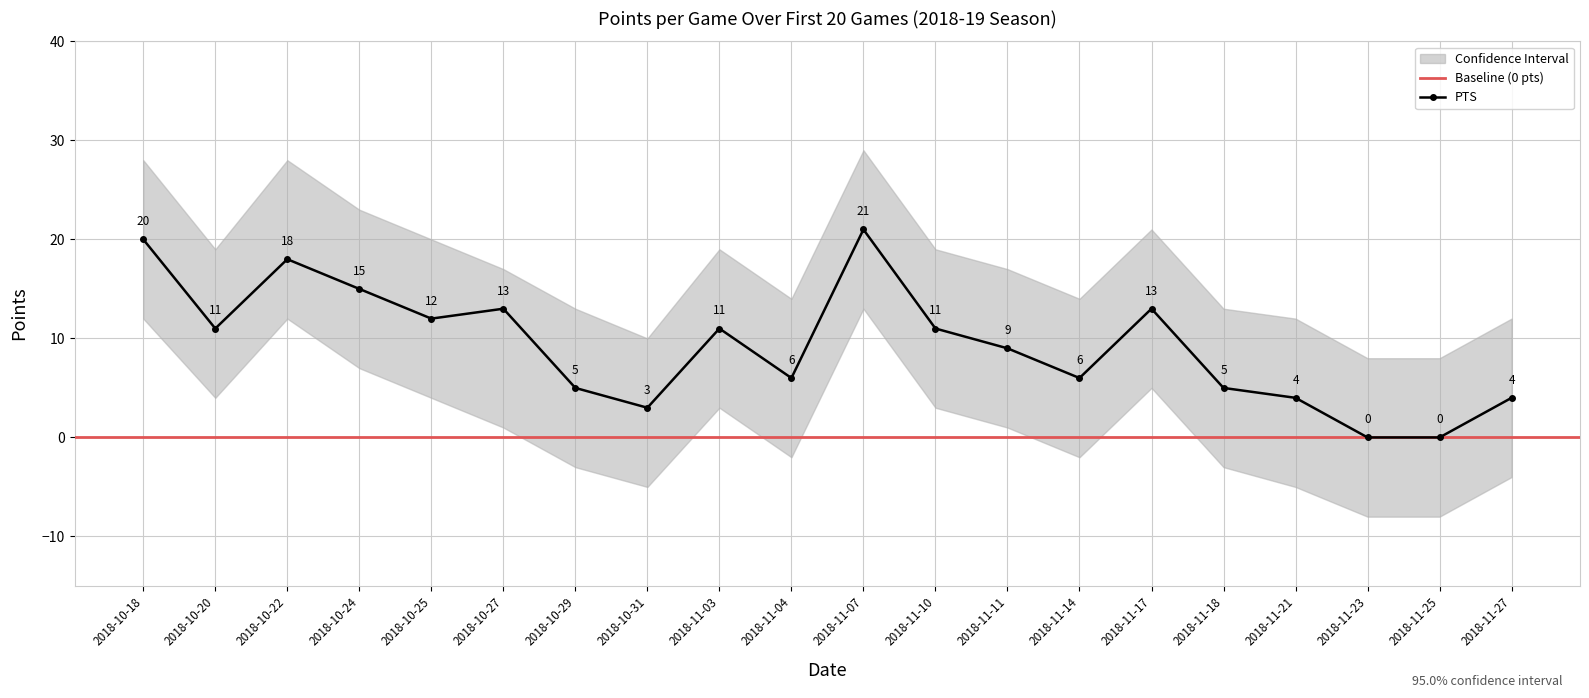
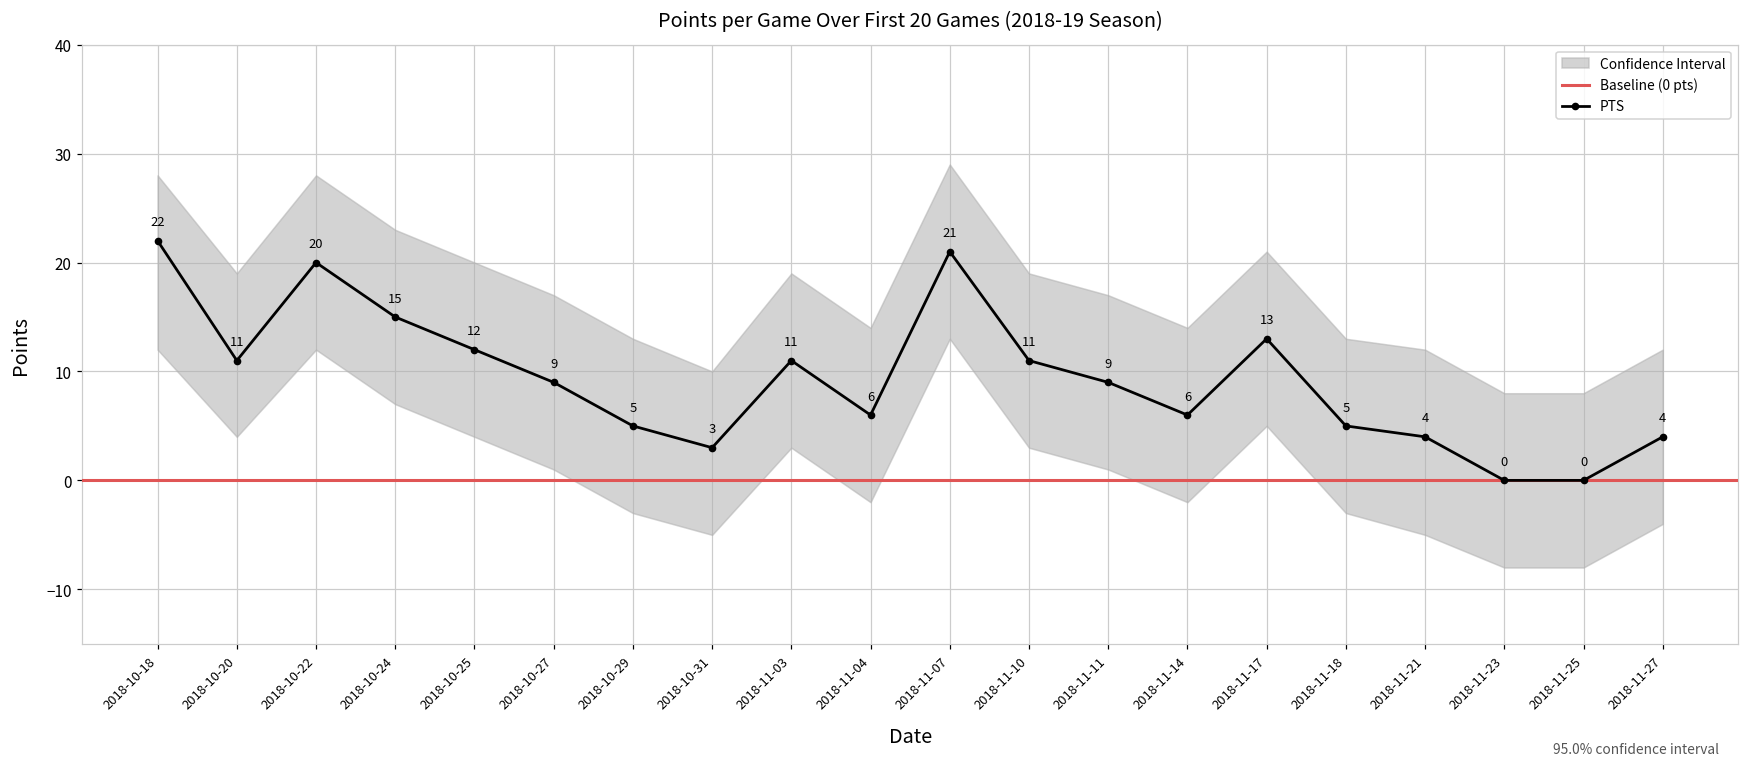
  {
    "PTS": {
-     "2018-10-18": 20,
+     "2018-10-18": 22,
      "2018-10-20": 11,
-     "2018-10-22": 18,
+     "2018-10-22": 20,
      "2018-10-24": 15,
      "2018-10-25": 12,
-     "2018-10-27": 13,
+     "2018-10-27": 9,
      "2018-10-29": 5,
      "2018-10-31": 3,
      "2018-11-03": 11,
      "2018-11-04": 6,
      "2018-11-07": 21,
      "2018-11-10": 11,
      "2018-11-11": 9,
      "2018-11-14": 6,
      "2018-11-17": 13,
      "2018-11-18": 5,
      "2018-11-21": 4,
      "2018-11-23": 0,
      "2018-11-25": 0,
      "2018-11-27": 4
    }
  }
